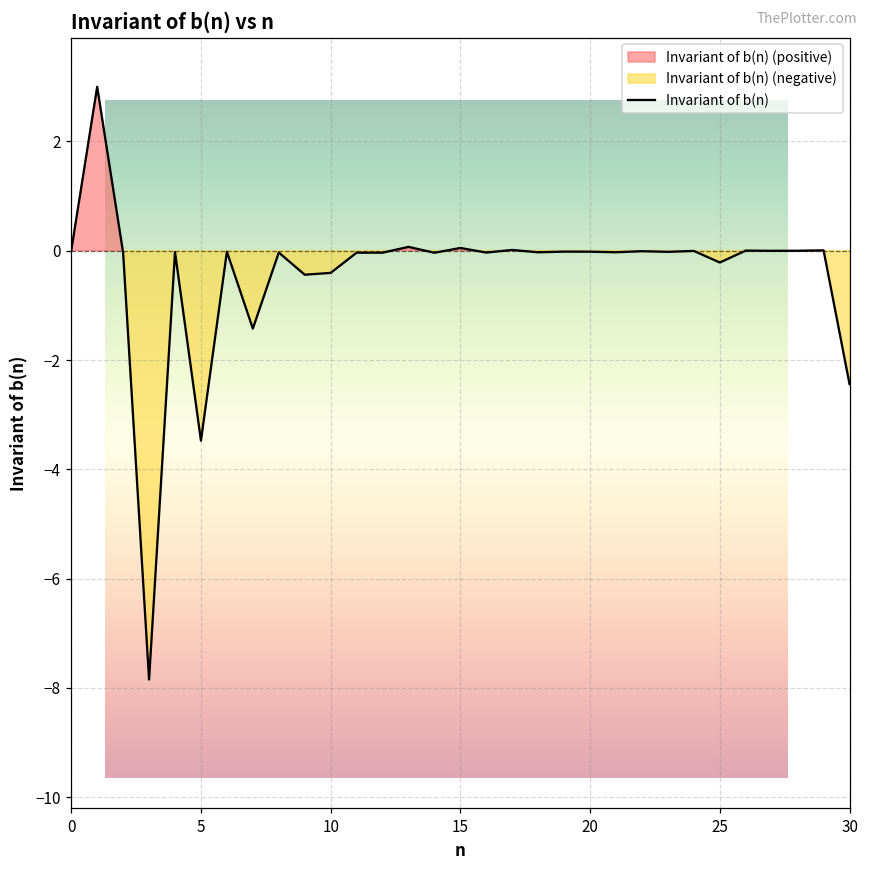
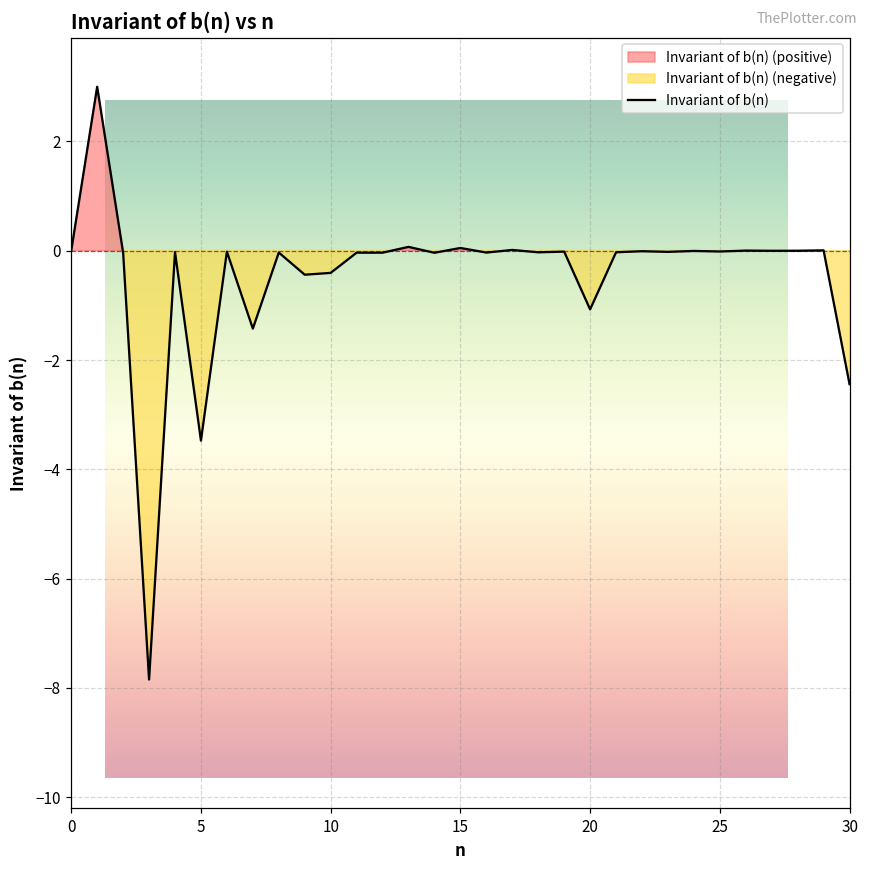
  {
    "Invariant of b(n) vs n": {
      "0": 0.0,
      "5": -3.5,
      "10": -0.4,
      "15": 0.1,
-     "20": 0.0,
-     "25": -0.2,
+     "20": -1.1,
+     "25": 0.0,
      "30": -2.4
    }
  }
